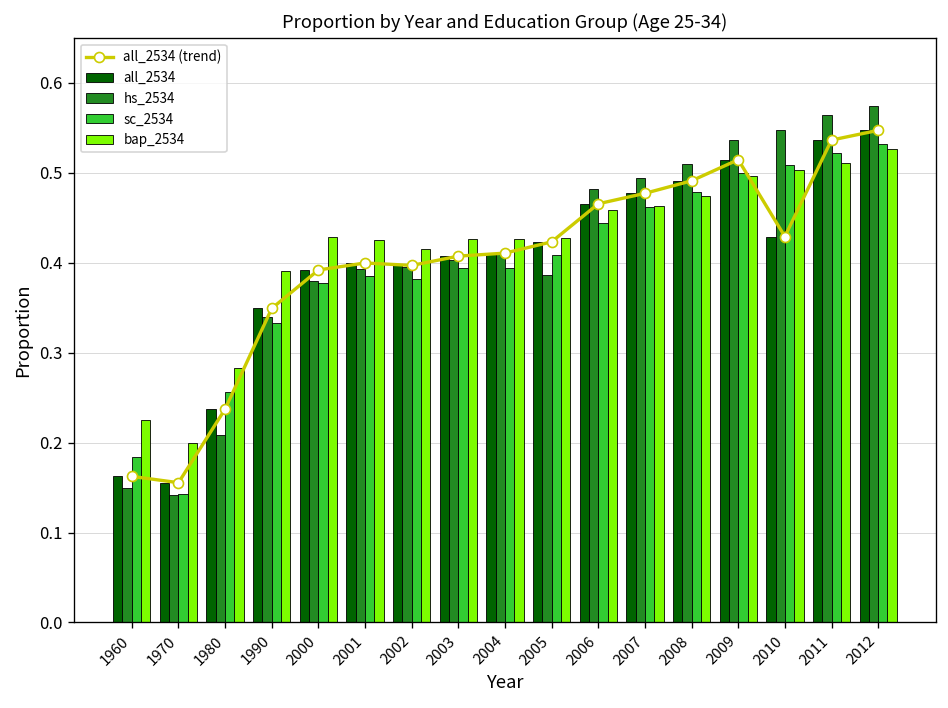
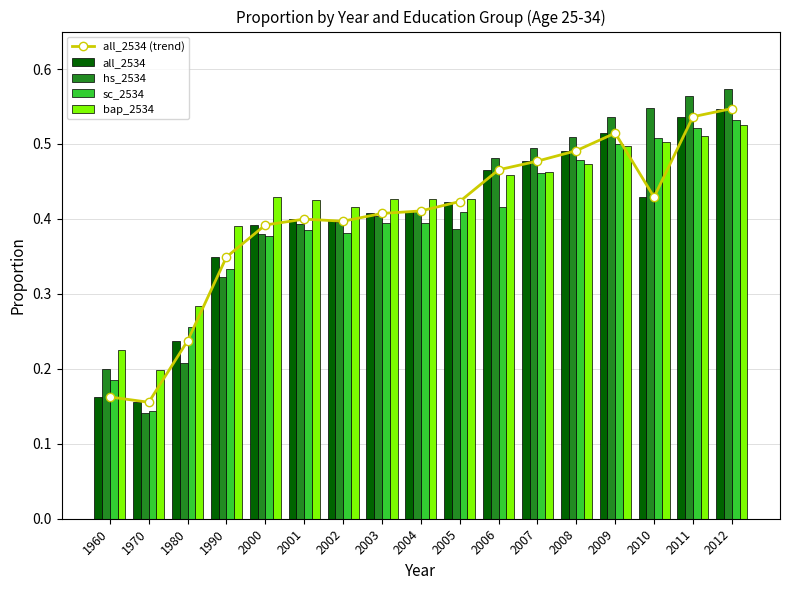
  {
    "all_2534": {
      "1960": 0.16,
      "1970": 0.16,
      "1980": 0.24,
      "1990": 0.35,
      "2000": 0.39,
      "2001": 0.40,
      "2002": 0.40,
      "2003": 0.41,
      "2004": 0.41,
      "2005": 0.42,
      "2006": 0.47,
      "2007": 0.48,
      "2008": 0.49,
      "2009": 0.51,
      "2010": 0.43,
      "2011": 0.54,
      "2012": 0.55
    },
    "all_2534 (trend)": {
      "1960": 0.16,
      "1970": 0.16,
      "1980": 0.24,
      "1990": 0.35,
      "2000": 0.39,
      "2001": 0.40,
      "2002": 0.40,
      "2003": 0.41,
      "2004": 0.41,
      "2005": 0.42,
      "2006": 0.47,
      "2007": 0.48,
      "2008": 0.49,
      "2009": 0.51,
      "2010": 0.43,
      "2011": 0.54,
      "2012": 0.55
    },
    "hs_2534": {
-     "1960": 0.15,
+     "1960": 0.20,
      "1970": 0.14,
      "1980": 0.21,
-     "1990": 0.34,
+     "1990": 0.32,
      "2000": 0.38,
      "2001": 0.39,
      "2002": 0.40,
      "2003": 0.40,
      "2004": 0.41,
      "2005": 0.39,
      "2006": 0.48,
      "2007": 0.49,
      "2008": 0.51,
      "2009": 0.54,
      "2010": 0.55,
      "2011": 0.56,
      "2012": 0.57
    },
    "sc_2534": {
      "1960": 0.18,
      "1970": 0.14,
      "1980": 0.26,
      "1990": 0.33,
      "2000": 0.38,
      "2001": 0.39,
      "2002": 0.38,
      "2003": 0.39,
      "2004": 0.39,
      "2005": 0.41,
-     "2006": 0.44,
+     "2006": 0.42,
      "2007": 0.46,
      "2008": 0.48,
      "2009": 0.50,
      "2010": 0.51,
      "2011": 0.52,
      "2012": 0.53
    },
    "bap_2534": {
      "1960": 0.22,
      "1970": 0.20,
      "1980": 0.28,
      "1990": 0.39,
      "2000": 0.43,
      "2001": 0.43,
      "2002": 0.42,
      "2003": 0.43,
      "2004": 0.43,
      "2005": 0.43,
      "2006": 0.46,
      "2007": 0.46,
      "2008": 0.47,
      "2009": 0.50,
      "2010": 0.50,
      "2011": 0.51,
      "2012": 0.53
    }
  }
